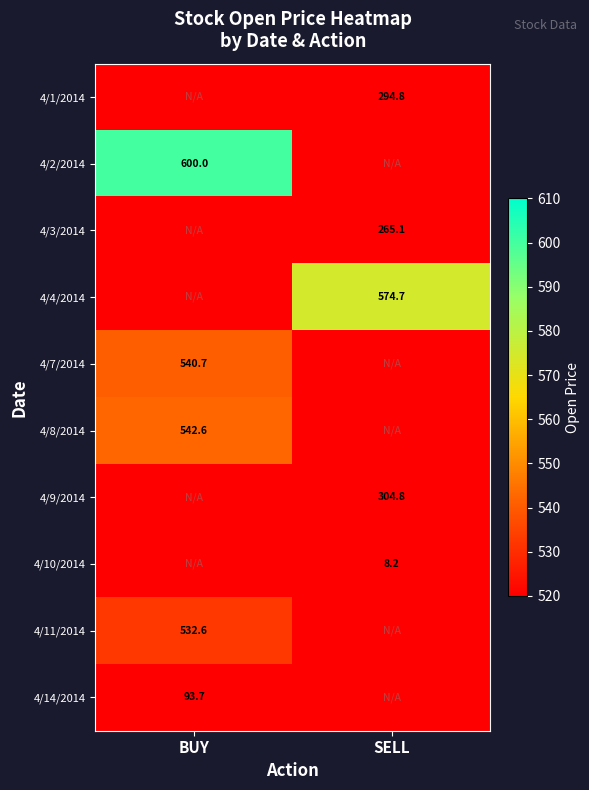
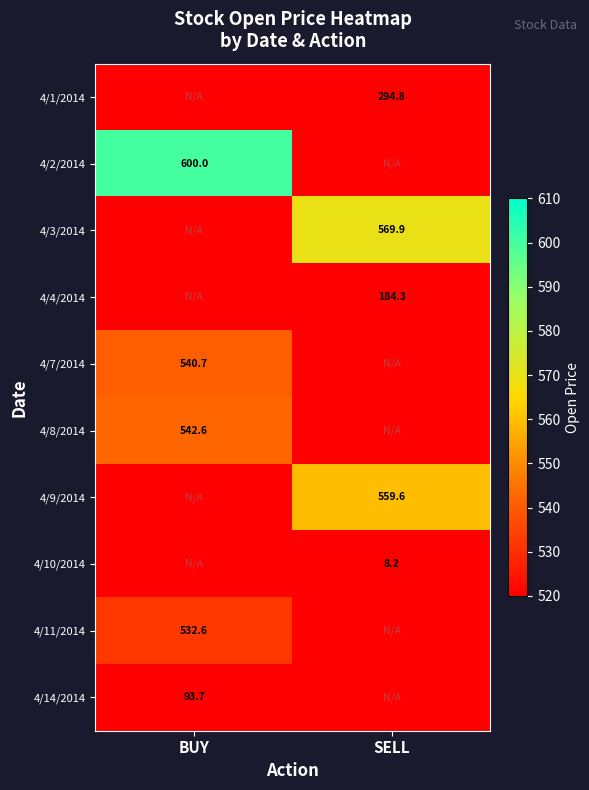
  {
    "4/1/2014": {
      "SELL": 294.8
    },
    "4/2/2014": {
      "BUY": 600.0
    },
    "4/3/2014": {
-     "SELL": 265.1
+     "SELL": 569.9
    },
    "4/4/2014": {
-     "SELL": 574.7
+     "SELL": 184.3
    },
    "4/7/2014": {
      "BUY": 540.7
    },
    "4/8/2014": {
      "BUY": 542.6
    },
    "4/9/2014": {
-     "SELL": 304.8
+     "SELL": 559.6
    },
    "4/10/2014": {
      "SELL": 8.2
    },
    "4/11/2014": {
      "BUY": 532.6
    },
    "4/14/2014": {
      "BUY": 93.7
    }
  }
